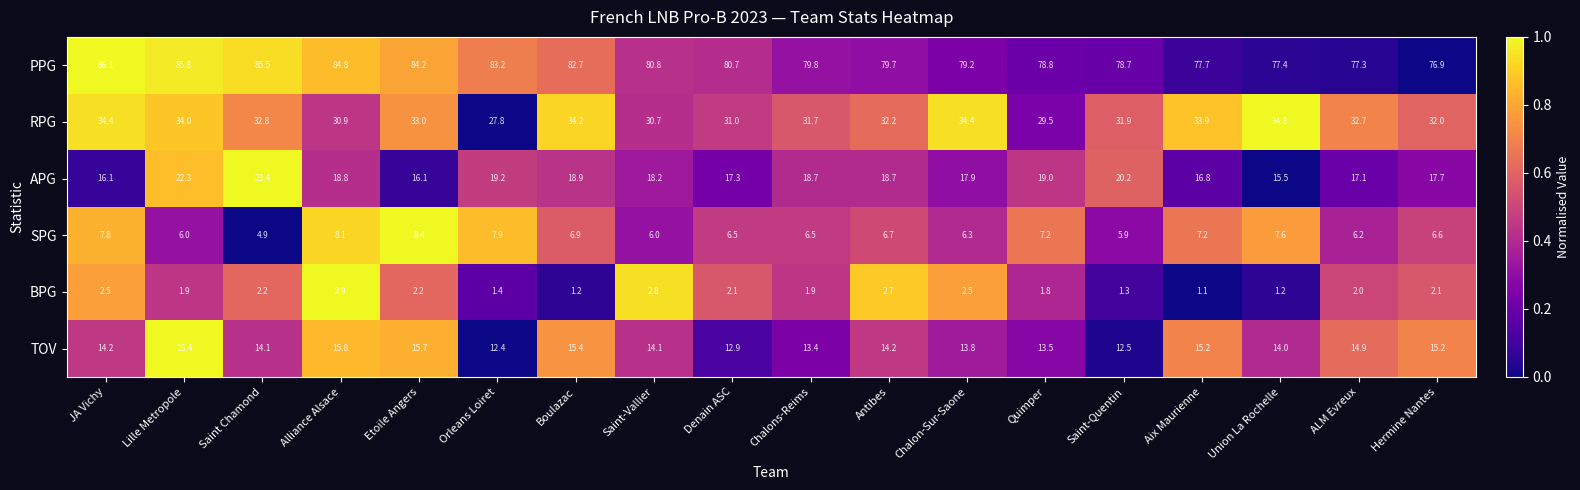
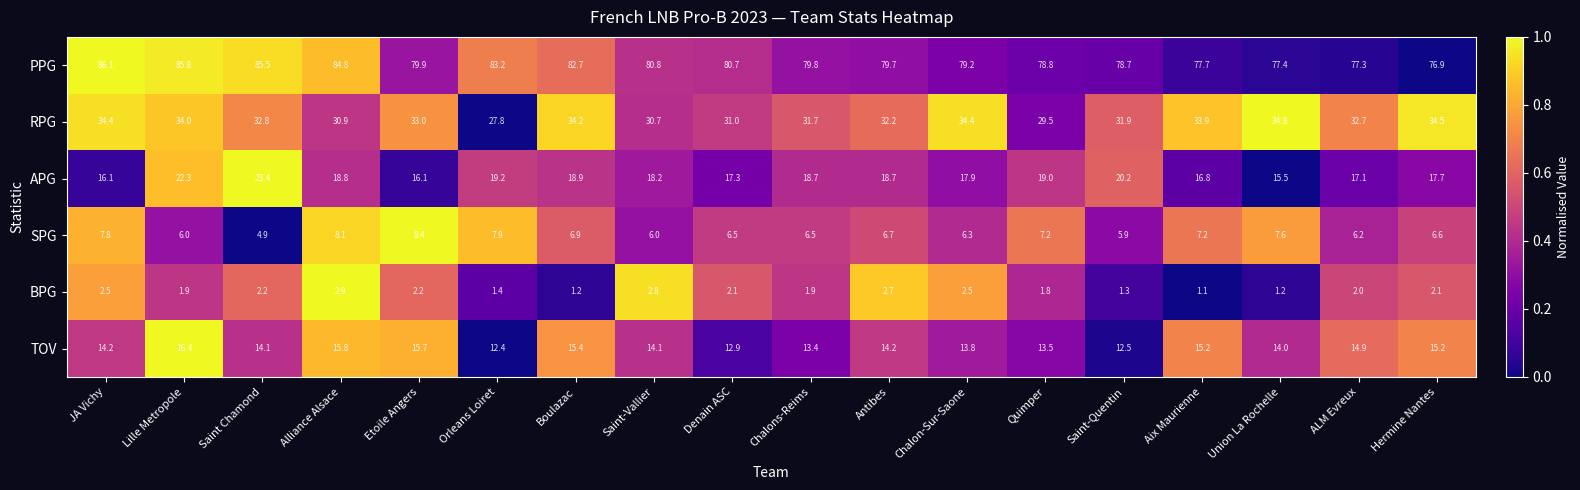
  {
    "PPG": {
      "JA Vichy": 86.1,
      "Lille Metropole": 85.8,
      "Saint Chamond": 85.5,
      "Alliance Alsace": 84.8,
-     "Etoile Angers": 84.2,
+     "Etoile Angers": 79.9,
      "Orleans Loiret": 83.2,
      "Boulazac": 82.7,
      "Saint-Vallier": 80.8,
      "Denain ASC": 80.7,
      "Chalons-Reims": 79.8,
      "Antibes": 79.7,
      "Chalon-Sur-Saone": 79.2,
      "Quimper": 78.8,
      "Saint-Quentin": 78.7,
      "Aix Maurienne": 77.7,
      "Union La Rochelle": 77.4,
      "ALM Evreux": 77.3,
      "Hermine Nantes": 76.9
    },
    "RPG": {
      "JA Vichy": 34.4,
      "Lille Metropole": 34.0,
      "Saint Chamond": 32.8,
      "Alliance Alsace": 30.9,
      "Etoile Angers": 33.0,
      "Orleans Loiret": 27.8,
      "Boulazac": 34.2,
      "Saint-Vallier": 30.7,
      "Denain ASC": 31.0,
      "Chalons-Reims": 31.7,
      "Antibes": 32.2,
      "Chalon-Sur-Saone": 34.4,
      "Quimper": 29.5,
      "Saint-Quentin": 31.9,
      "Aix Maurienne": 33.9,
      "Union La Rochelle": 34.8,
      "ALM Evreux": 32.7,
-     "Hermine Nantes": 32.0
+     "Hermine Nantes": 34.5
    },
    "APG": {
      "JA Vichy": 16.1,
      "Lille Metropole": 22.3,
      "Saint Chamond": 23.4,
      "Alliance Alsace": 18.8,
      "Etoile Angers": 16.1,
      "Orleans Loiret": 19.2,
      "Boulazac": 18.9,
      "Saint-Vallier": 18.2,
      "Denain ASC": 17.3,
      "Chalons-Reims": 18.7,
      "Antibes": 18.7,
      "Chalon-Sur-Saone": 17.9,
      "Quimper": 19.0,
      "Saint-Quentin": 20.2,
      "Aix Maurienne": 16.8,
      "Union La Rochelle": 15.5,
      "ALM Evreux": 17.1,
      "Hermine Nantes": 17.7
    },
    "SPG": {
      "JA Vichy": 7.8,
      "Lille Metropole": 6.0,
      "Saint Chamond": 4.9,
      "Alliance Alsace": 8.1,
      "Etoile Angers": 8.4,
      "Orleans Loiret": 7.9,
      "Boulazac": 6.9,
      "Saint-Vallier": 6.0,
      "Denain ASC": 6.5,
      "Chalons-Reims": 6.5,
      "Antibes": 6.7,
      "Chalon-Sur-Saone": 6.3,
      "Quimper": 7.2,
      "Saint-Quentin": 5.9,
      "Aix Maurienne": 7.2,
      "Union La Rochelle": 7.6,
      "ALM Evreux": 6.2,
      "Hermine Nantes": 6.6
    },
    "BPG": {
      "JA Vichy": 2.5,
      "Lille Metropole": 1.9,
      "Saint Chamond": 2.2,
      "Alliance Alsace": 2.9,
      "Etoile Angers": 2.2,
      "Orleans Loiret": 1.4,
      "Boulazac": 1.2,
      "Saint-Vallier": 2.8,
      "Denain ASC": 2.1,
      "Chalons-Reims": 1.9,
      "Antibes": 2.7,
      "Chalon-Sur-Saone": 2.5,
      "Quimper": 1.8,
      "Saint-Quentin": 1.3,
      "Aix Maurienne": 1.1,
      "Union La Rochelle": 1.2,
      "ALM Evreux": 2.0,
      "Hermine Nantes": 2.1
    },
    "TOV": {
      "JA Vichy": 14.2,
      "Lille Metropole": 16.4,
      "Saint Chamond": 14.1,
      "Alliance Alsace": 15.8,
      "Etoile Angers": 15.7,
      "Orleans Loiret": 12.4,
      "Boulazac": 15.4,
      "Saint-Vallier": 14.1,
      "Denain ASC": 12.9,
      "Chalons-Reims": 13.4,
      "Antibes": 14.2,
      "Chalon-Sur-Saone": 13.8,
      "Quimper": 13.5,
      "Saint-Quentin": 12.5,
      "Aix Maurienne": 15.2,
      "Union La Rochelle": 14.0,
      "ALM Evreux": 14.9,
      "Hermine Nantes": 15.2
    }
  }
